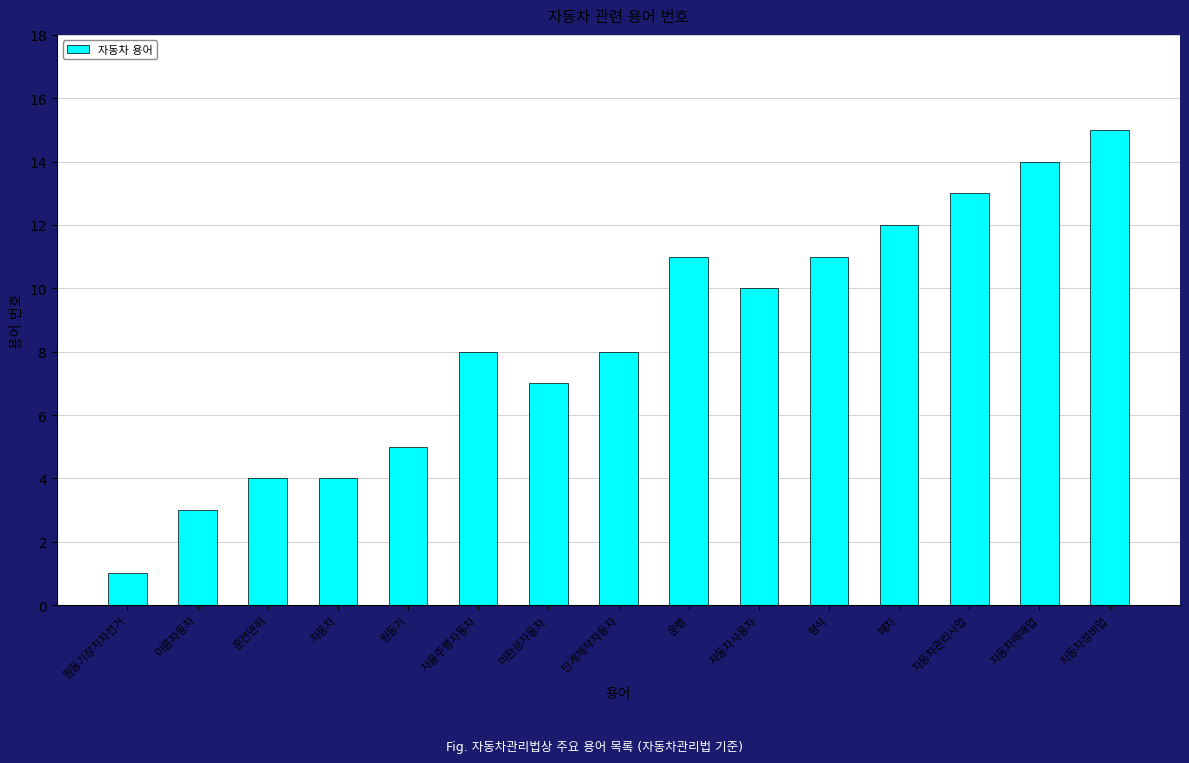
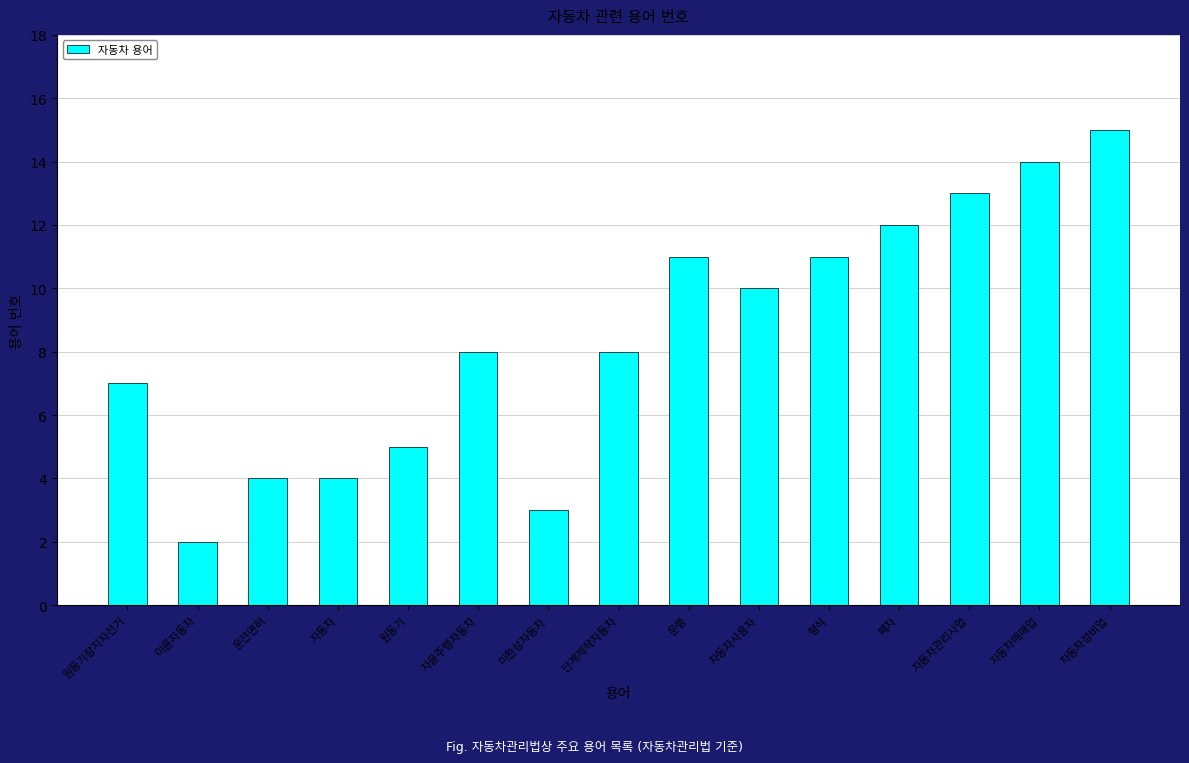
  {
-   "원동기장치자전거": 1,
-   "이륜자동차": 3,
+   "원동기장치자전거": 7,
+   "이륜자동차": 2,
    "운전면허": 4,
    "자동차": 4,
    "원동기": 5,
    "자율주행자동차": 8,
-   "미완성자동차": 7,
+   "미완성자동차": 3,
    "단계제작자동차": 8,
    "운행": 11,
    "자동차사용자": 10,
    "형식": 11,
    "폐차": 12,
    "자동차관리사업": 13,
    "자동차매매업": 14,
    "자동차정비업": 15
  }
